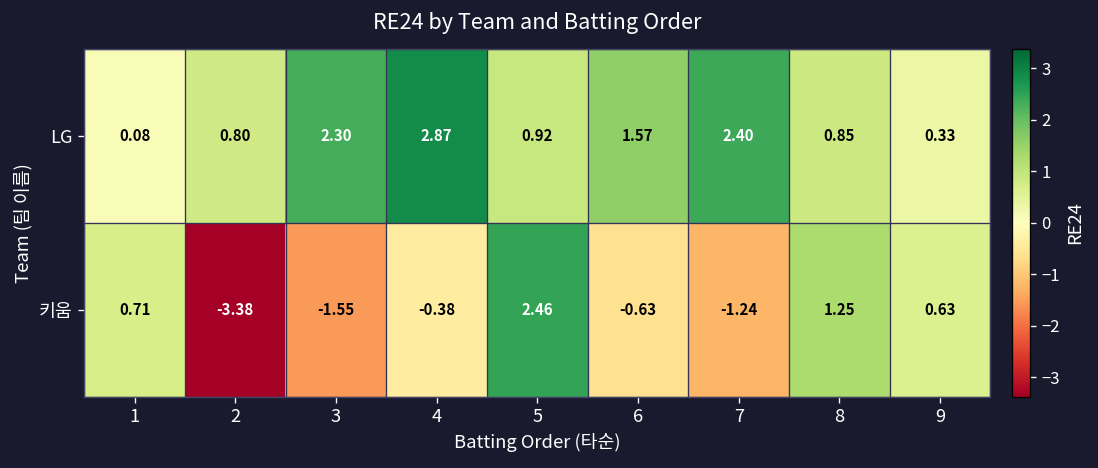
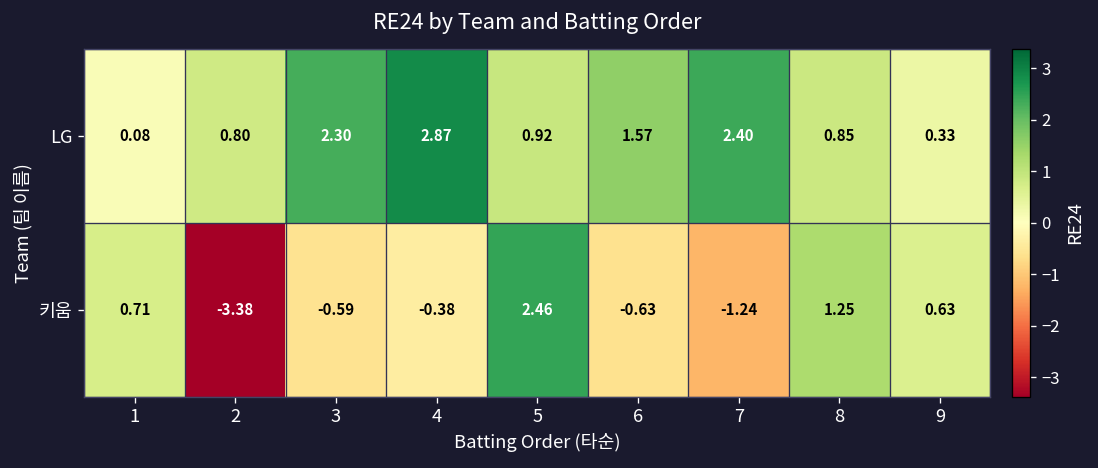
  {
    "LG": {
      "1": 0.08,
      "2": 0.80,
      "3": 2.30,
      "4": 2.87,
      "5": 0.92,
      "6": 1.57,
      "7": 2.40,
      "8": 0.85,
      "9": 0.33
    },
    "키움": {
      "1": 0.71,
      "2": -3.38,
-     "3": -1.55,
+     "3": -0.59,
      "4": -0.38,
      "5": 2.46,
      "6": -0.63,
      "7": -1.24,
      "8": 1.25,
      "9": 0.63
    }
  }
